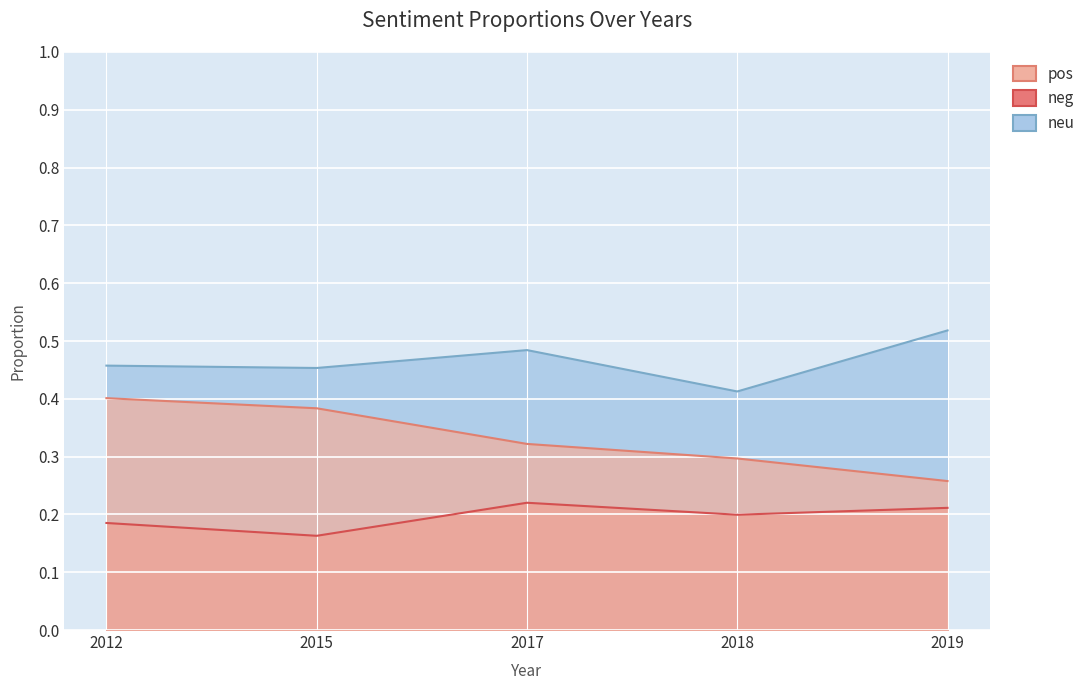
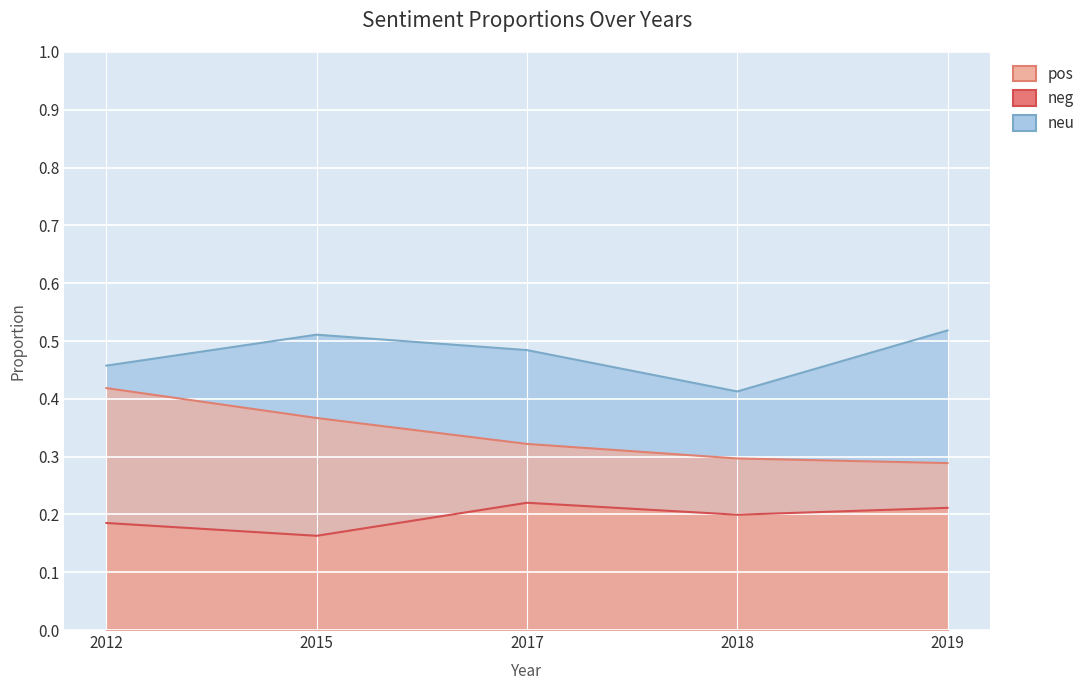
  {
    "neu": {
      "2012": 0.46,
-     "2015": 0.45,
+     "2015": 0.51,
      "2017": 0.48,
      "2018": 0.41,
      "2019": 0.52
    },
    "neg": {
      "2012": 0.19,
      "2015": 0.16,
      "2017": 0.22,
      "2018": 0.20,
      "2019": 0.21
    },
    "pos": {
-     "2012": 0.40,
-     "2015": 0.38,
+     "2012": 0.42,
+     "2015": 0.37,
      "2017": 0.32,
      "2018": 0.30,
-     "2019": 0.26
+     "2019": 0.29
    }
  }
